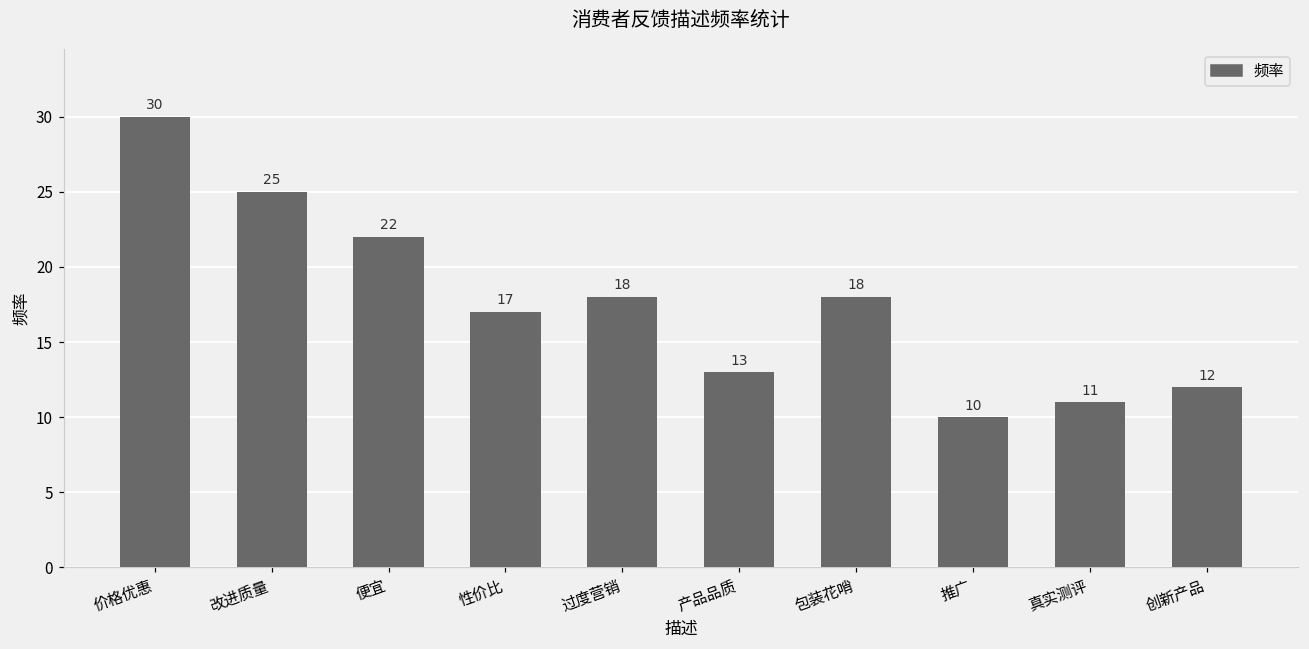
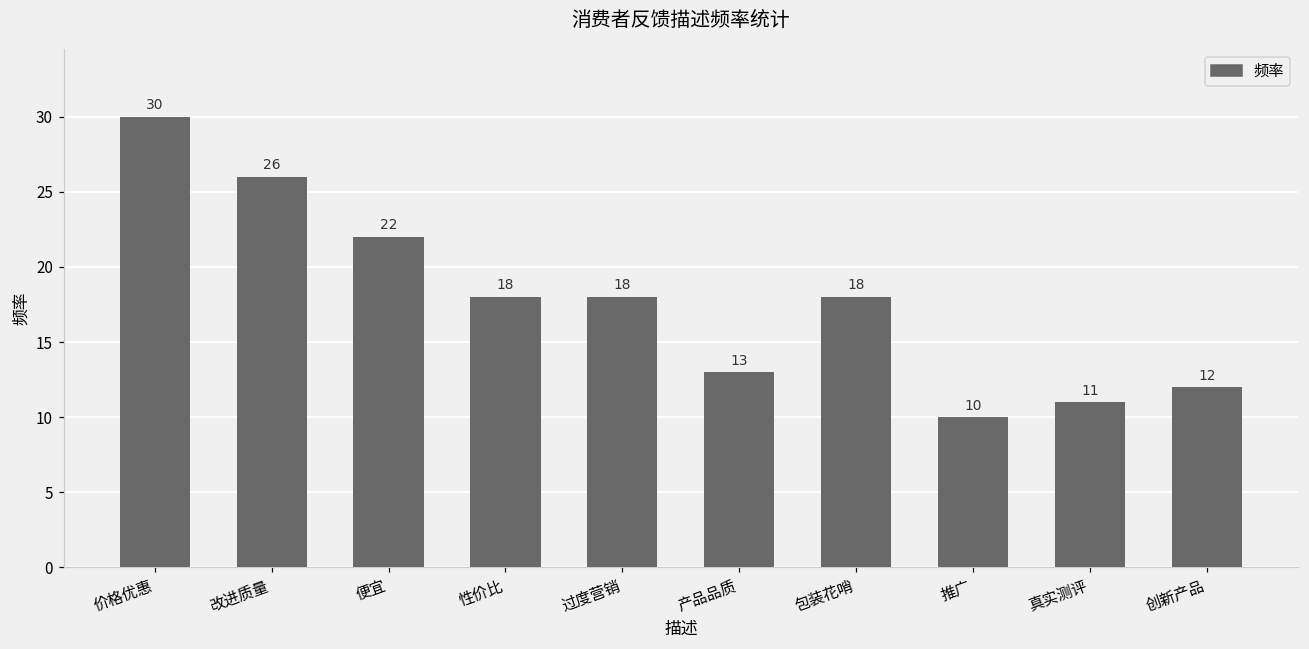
  {
    "价格优惠": 30,
-   "改进质量": 25,
+   "改进质量": 26,
    "便宜": 22,
-   "性价比": 17,
+   "性价比": 18,
    "过度营销": 18,
    "产品品质": 13,
    "包装花哨": 18,
    "推广": 10,
    "真实测评": 11,
    "创新产品": 12
  }
